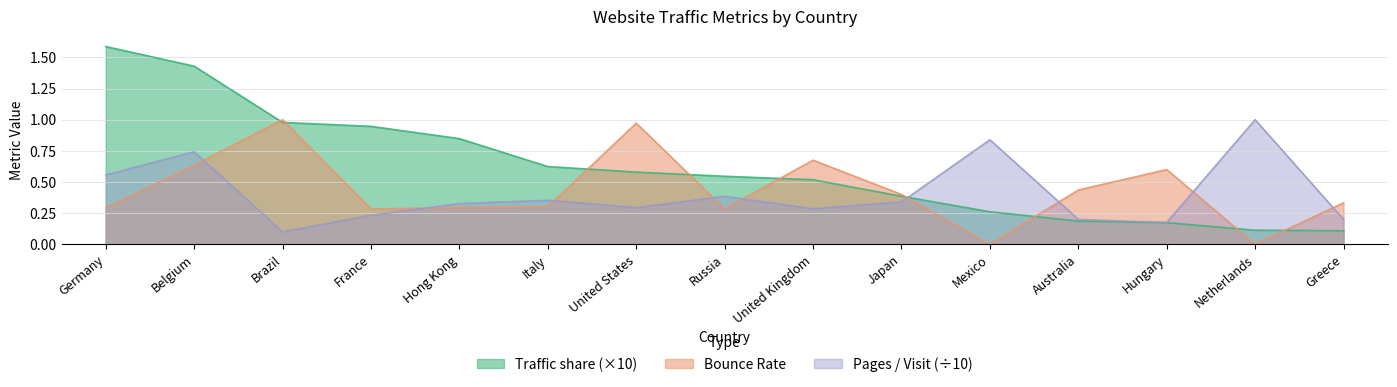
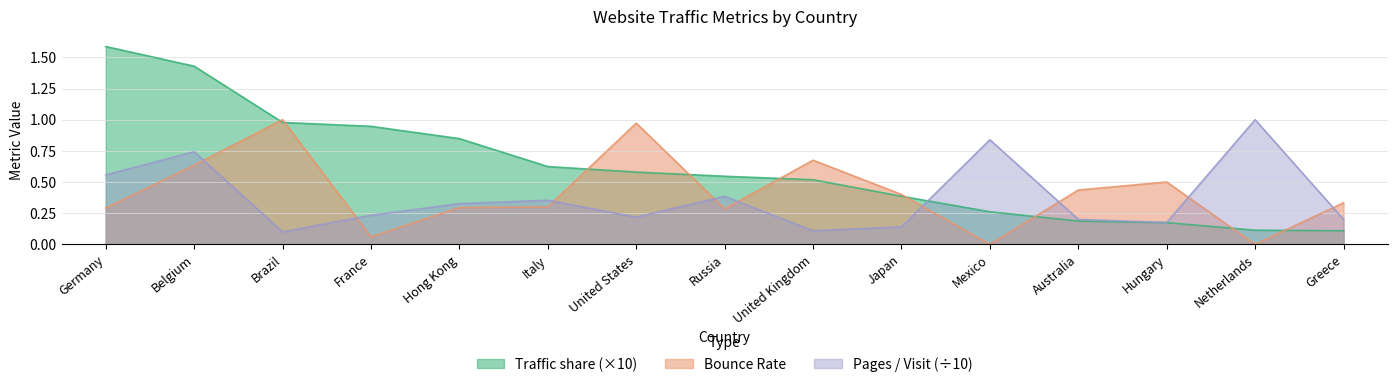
  {
    "Bounce Rate": {
      "Germany": 0.29,
      "Belgium": 0.63,
      "Brazil": 1.00,
-     "France": 0.28,
+     "France": 0.06,
      "Hong Kong": 0.29,
      "Italy": 0.30,
      "United States": 0.97,
      "Russia": 0.28,
      "United Kingdom": 0.67,
      "Mexico": 0.00,
      "Australia": 0.44,
-     "Hungary": 0.6,
+     "Hungary": 0.5,
      "Netherlands": 0.00,
      "Greece": 0.33
    },
    "Pages / Visit (÷10)": {
      "Germany": 0.56,
      "Belgium": 0.74,
      "Brazil": 0.10,
      "France": 0.23,
      "Hong Kong": 0.33,
      "Italy": 0.35,
-     "United States": 0.29,
+     "United States": 0.22,
      "Russia": 0.39,
-     "United Kingdom": 0.29,
-     "Japan": 0.34,
+     "United Kingdom": 0.11,
+     "Japan": 0.14,
      "Mexico": 0.84,
      "Netherlands": 1.00,
      "Greece": 0.20
    }
  }
